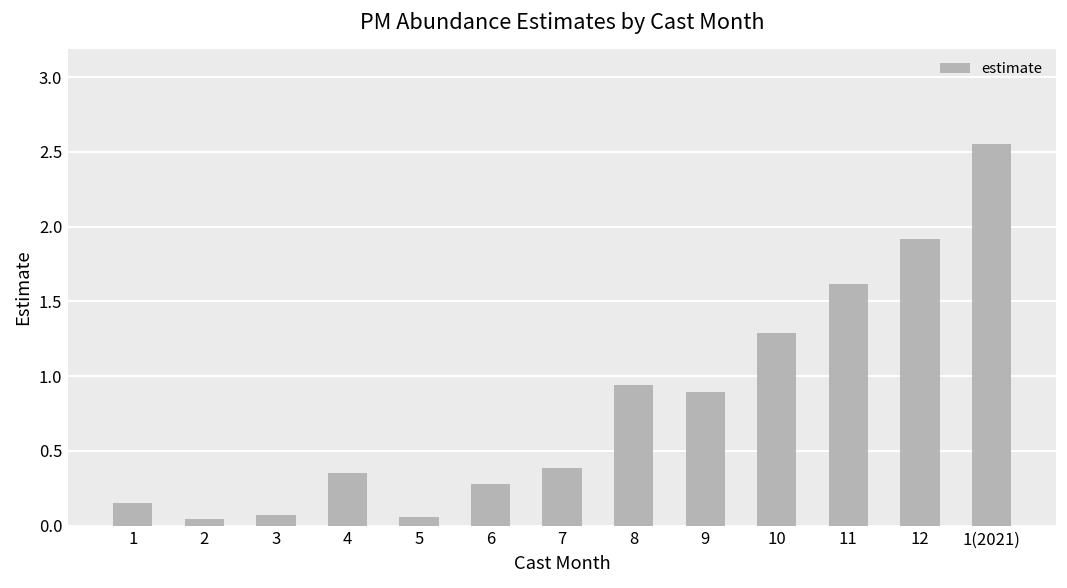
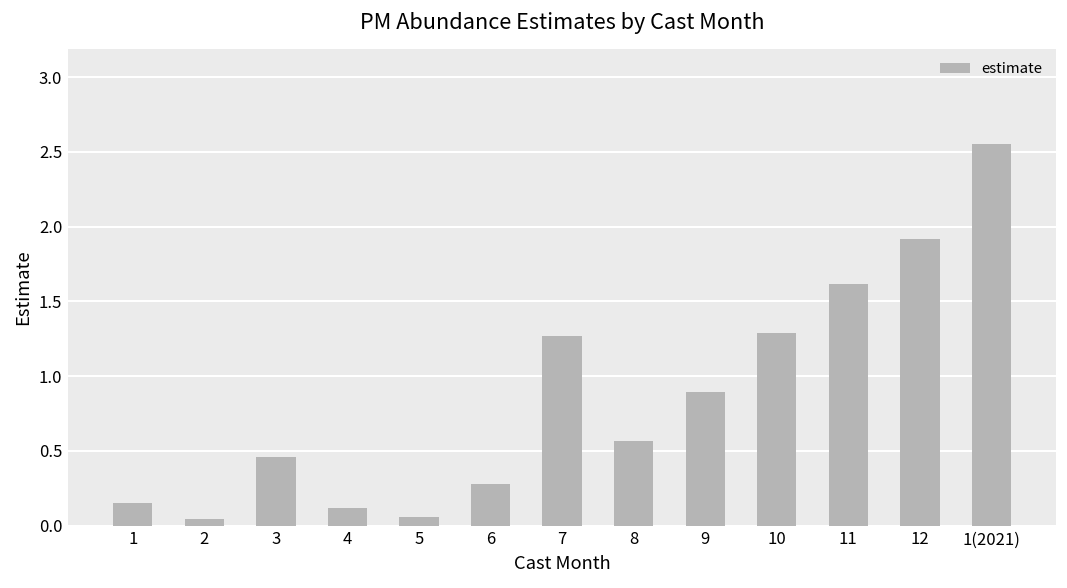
  {
    "1": 0.15,
    "2": 0.04,
-   "3": 0.07,
-   "4": 0.35,
+   "3": 0.46,
+   "4": 0.12,
    "5": 0.06,
    "6": 0.28,
-   "7": 0.39,
-   "8": 0.94,
+   "7": 1.27,
+   "8": 0.57,
    "9": 0.89,
    "10": 1.29,
    "11": 1.61,
    "12": 1.92,
    "1(2021)": 2.55
  }
